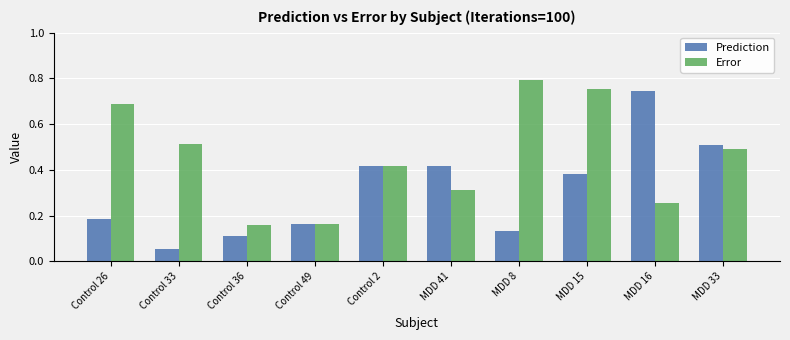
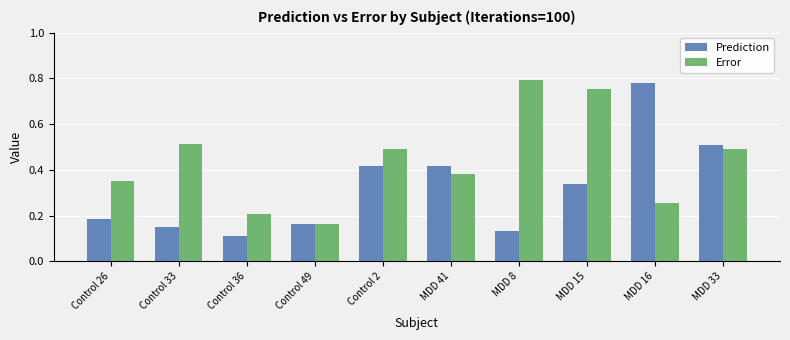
  {
    "Prediction": {
      "Control 26": 0.19,
-     "Control 33": 0.05,
+     "Control 33": 0.15,
      "Control 36": 0.11,
      "Control 49": 0.16,
      "Control 2": 0.42,
      "MDD 41": 0.41,
      "MDD 8": 0.13,
-     "MDD 15": 0.38,
-     "MDD 16": 0.75,
+     "MDD 15": 0.34,
+     "MDD 16": 0.78,
      "MDD 33": 0.51
    },
    "Error": {
-     "Control 26": 0.69,
+     "Control 26": 0.35,
      "Control 33": 0.51,
-     "Control 36": 0.16,
+     "Control 36": 0.21,
      "Control 49": 0.16,
-     "Control 2": 0.42,
-     "MDD 41": 0.31,
+     "Control 2": 0.49,
+     "MDD 41": 0.38,
      "MDD 8": 0.79,
      "MDD 15": 0.75,
      "MDD 16": 0.25,
      "MDD 33": 0.49
    }
  }
